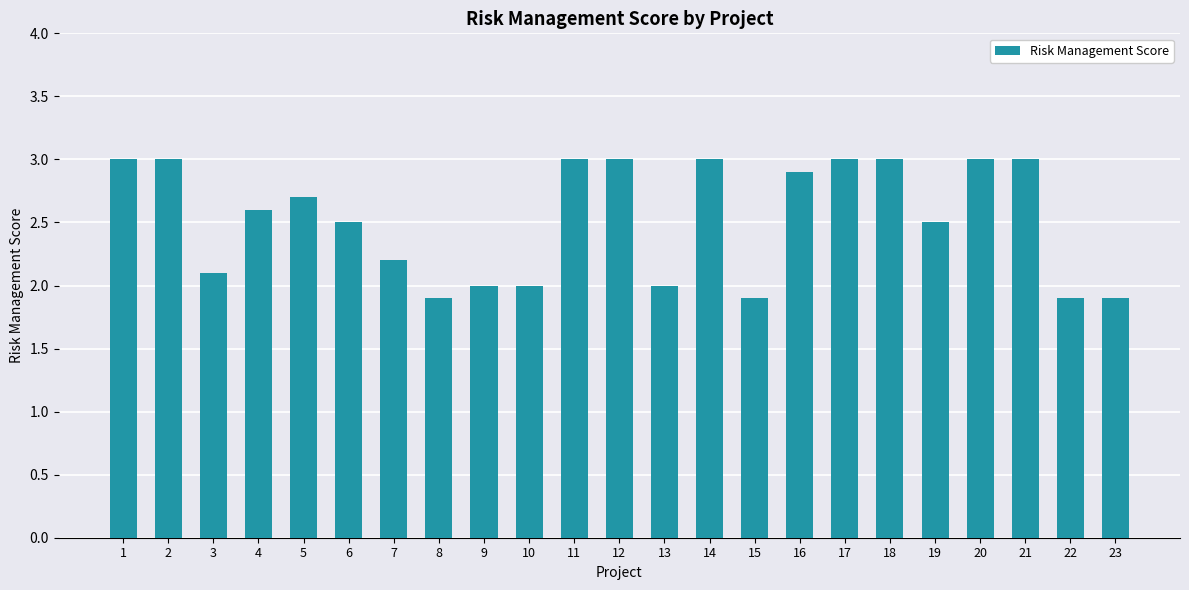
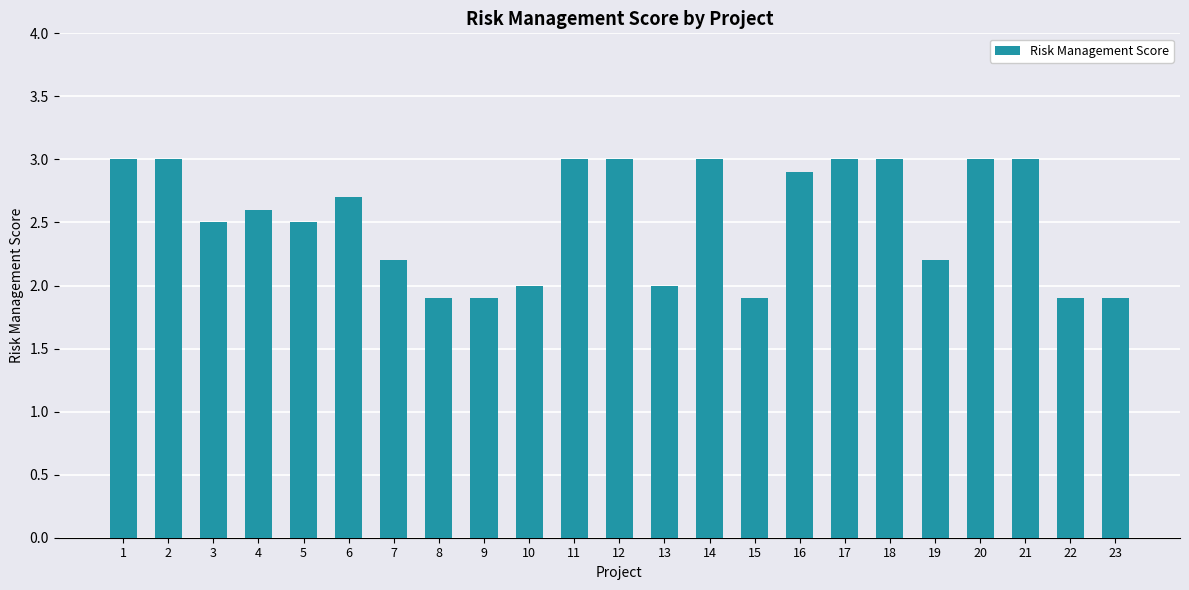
  {
    "1": 3.0,
    "2": 3.0,
-   "3": 2.1,
+   "3": 2.5,
    "4": 2.6,
-   "5": 2.7,
-   "6": 2.5,
+   "5": 2.5,
+   "6": 2.7,
    "7": 2.2,
    "8": 1.9,
-   "9": 2.0,
+   "9": 1.9,
    "10": 2.0,
    "11": 3.0,
    "12": 3.0,
    "13": 2.0,
    "14": 3.0,
    "15": 1.9,
    "16": 2.9,
    "17": 3.0,
    "18": 3.0,
-   "19": 2.5,
+   "19": 2.2,
    "20": 3.0,
    "21": 3.0,
    "22": 1.9,
    "23": 1.9
  }
